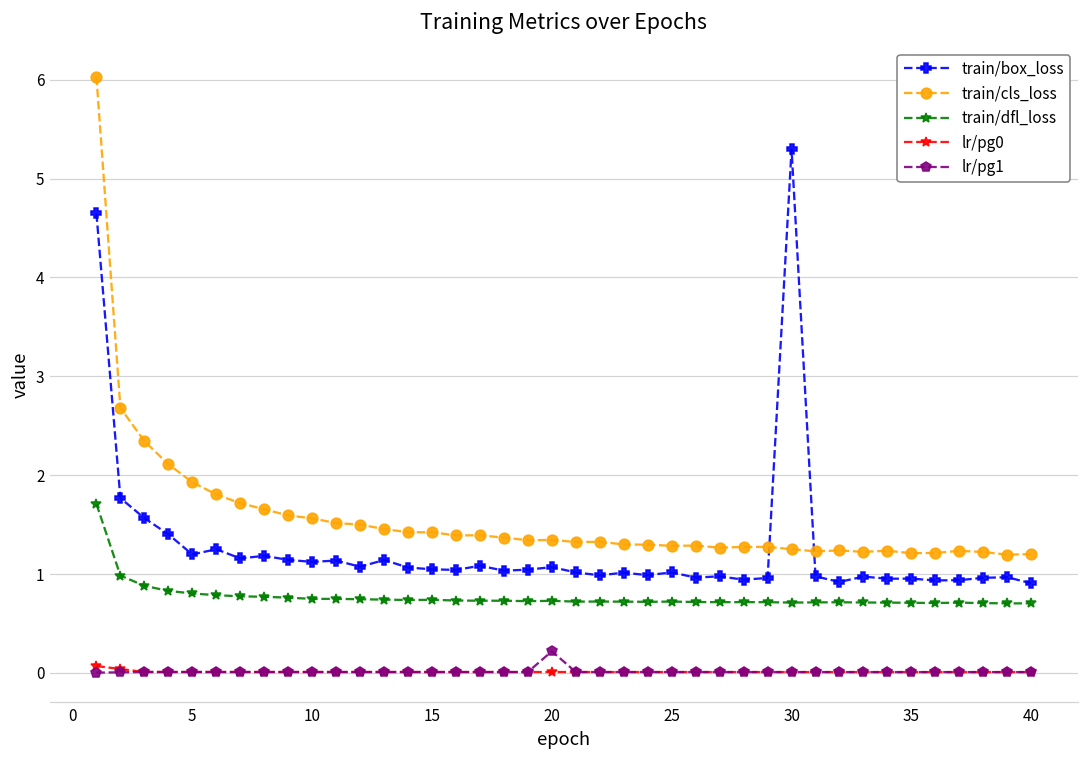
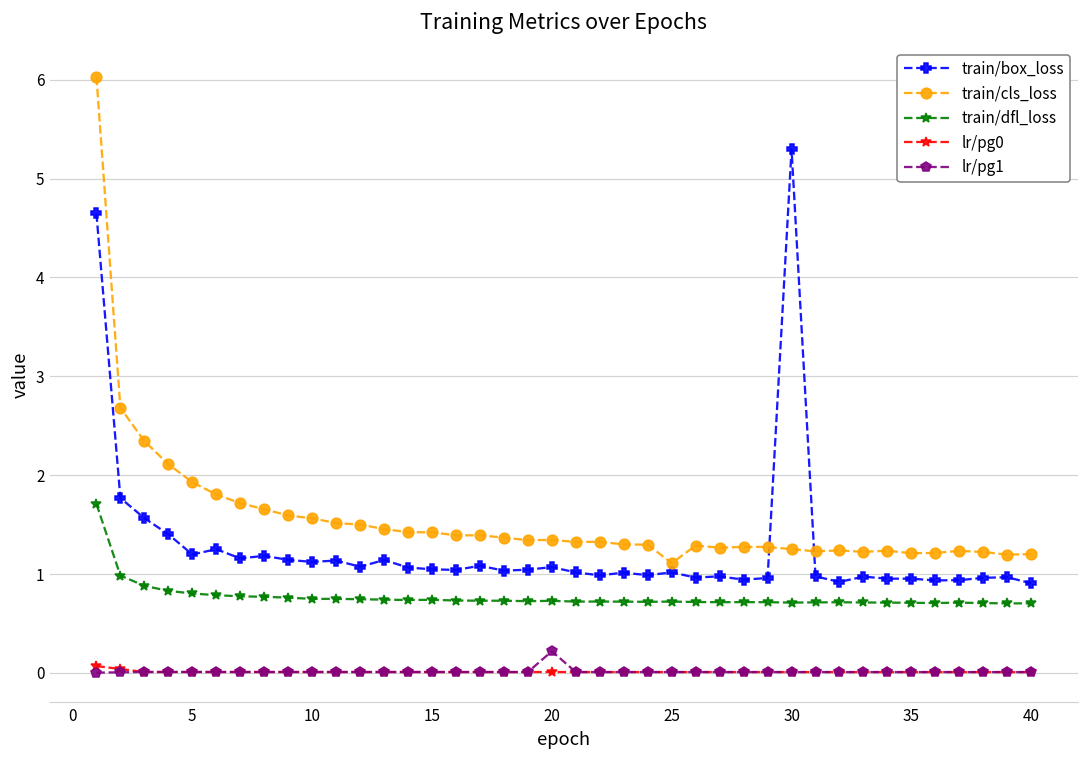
  {
    "train/box_loss": {
      "5": 1.2,
      "10": 1.1,
      "15": 1.0,
      "20": 1.1,
      "25": 1.0,
      "30": 5.3,
      "35": 1.0,
      "40": 0.9
    },
    "train/cls_loss": {
      "5": 1.9,
      "10": 1.6,
      "15": 1.4,
      "20": 1.3,
-     "25": 1.3,
+     "25": 1.1,
      "30": 1.3,
      "35": 1.2,
      "40": 1.2
    },
    "train/dfl_loss": {
      "5": 0.8,
      "10": 0.7,
      "15": 0.7,
      "20": 0.7,
      "25": 0.7,
      "30": 0.7,
      "35": 0.7,
      "40": 0.7
    },
    "lr/pg0": {
      "20": 0.0
    },
    "lr/pg1": {
      "20": 0.2
    }
  }
